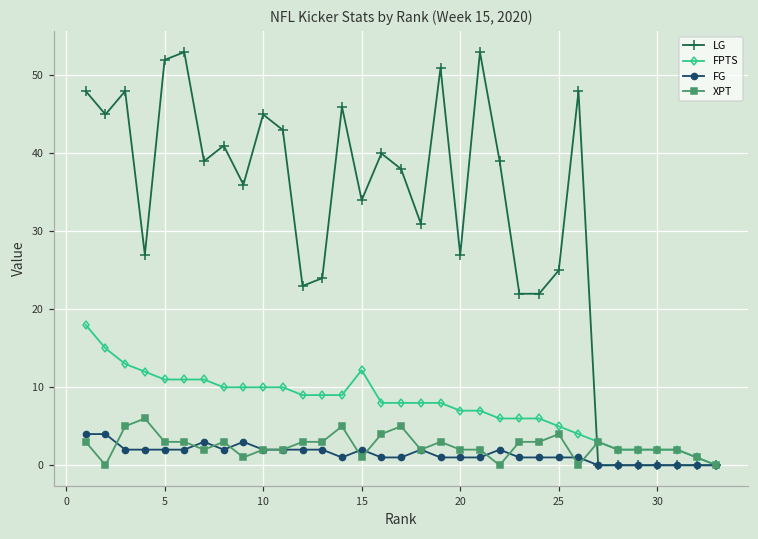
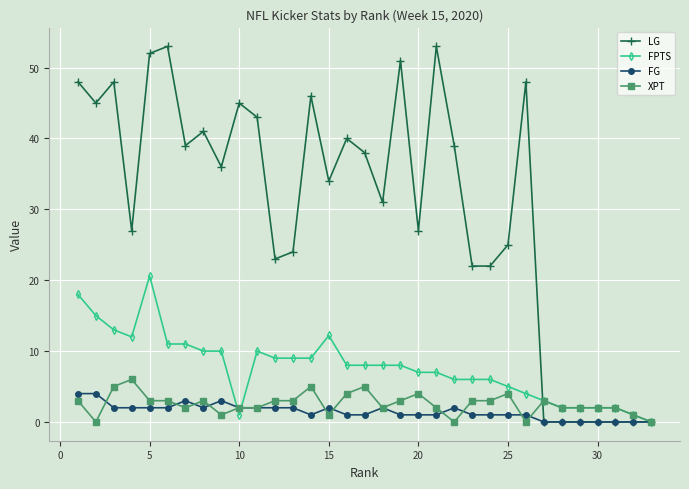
  {
    "FPTS": {
-     "5": 11,
-     "10": 10,
+     "5": 21,
+     "10": 1,
      "15": 12,
      "20": 7,
      "25": 5
    },
    "XPT": {
      "5": 3,
      "15": 1,
-     "20": 2,
+     "20": 4,
      "25": 4
    }
  }
